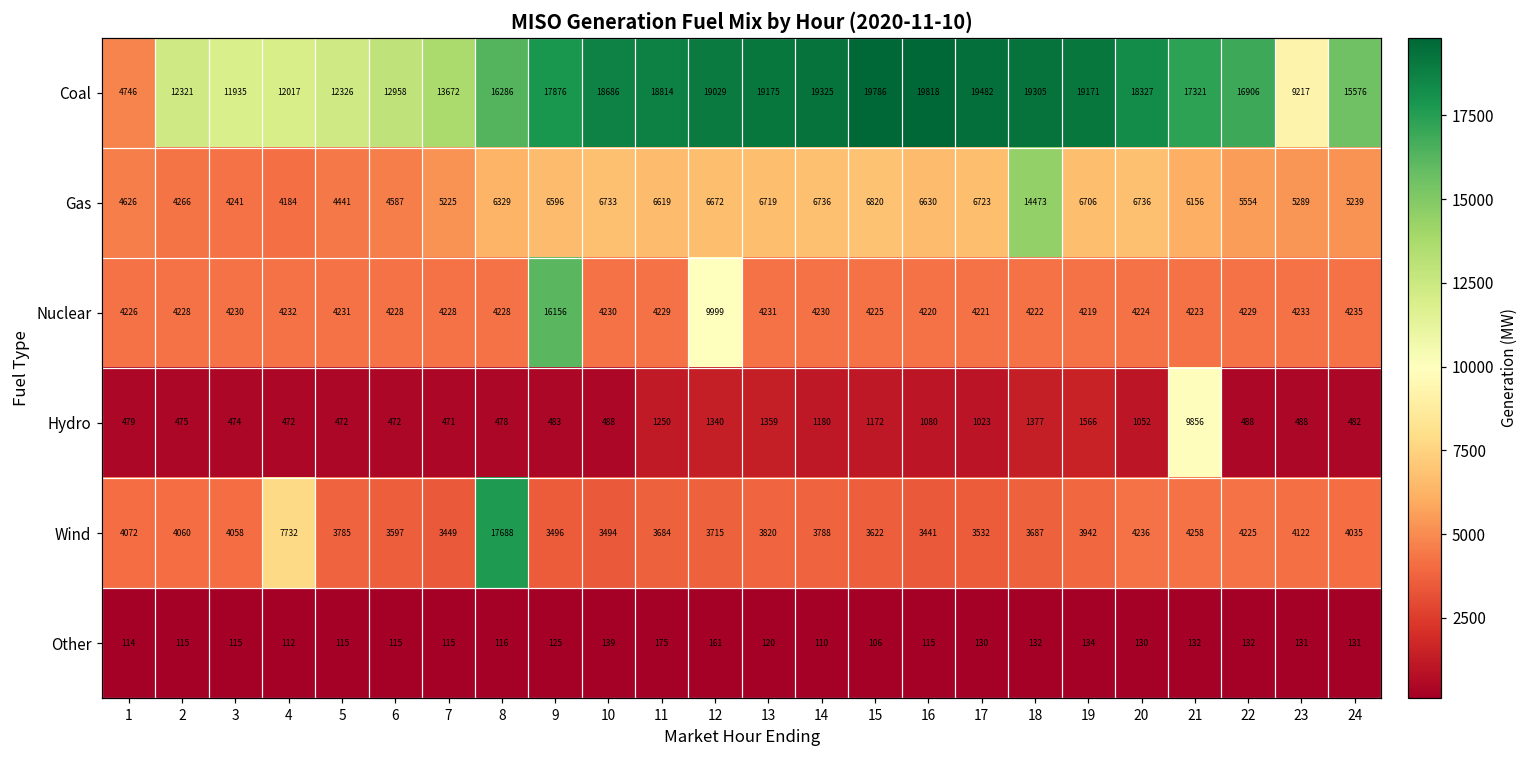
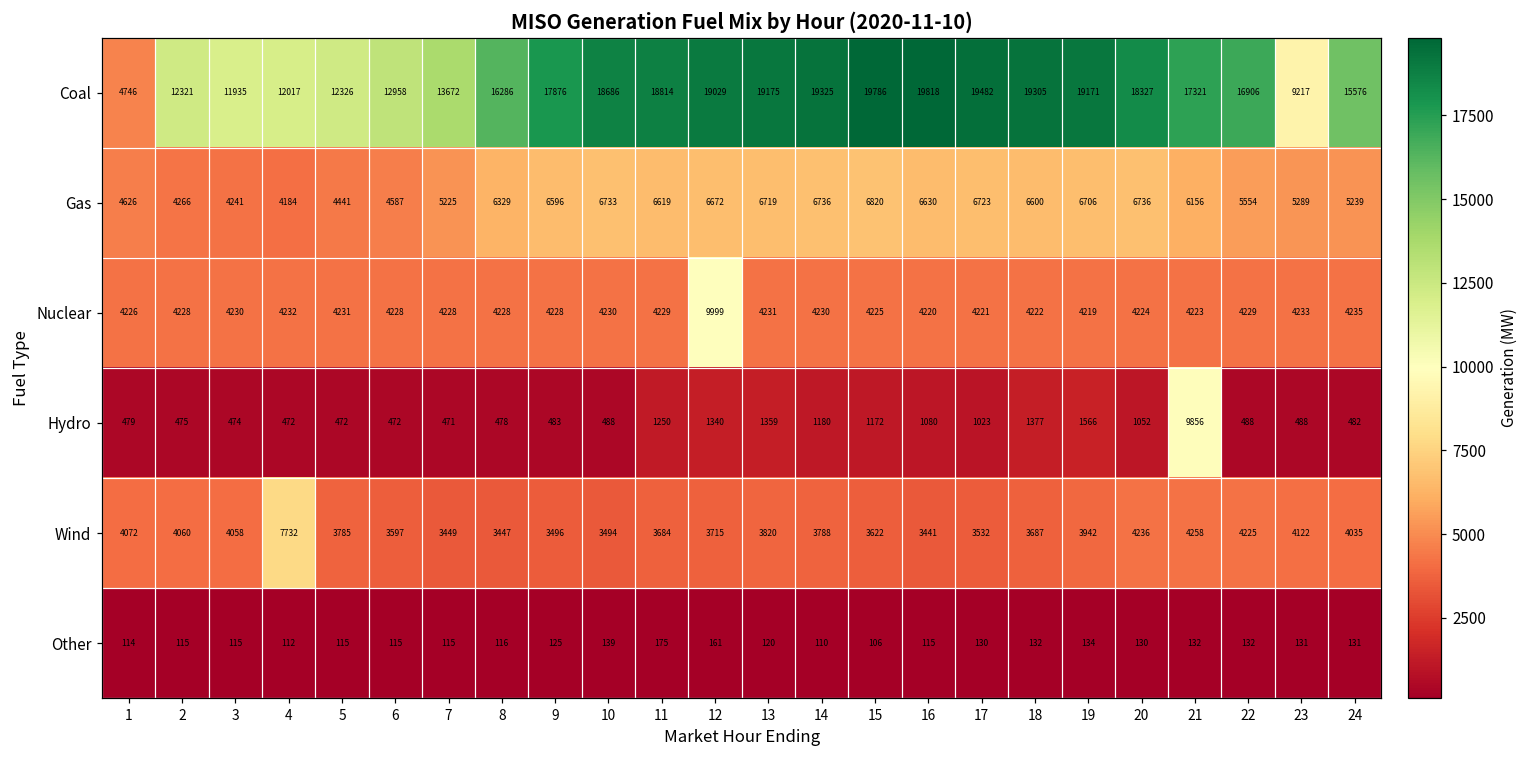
  {
    "Coal": {
      "1": 4746,
      "2": 12321,
      "3": 11935,
      "4": 12017,
      "5": 12326,
      "6": 12958,
      "7": 13672,
      "8": 16286,
      "9": 17876,
      "10": 18686,
      "11": 18814,
      "12": 19029,
      "13": 19175,
      "14": 19325,
      "15": 19786,
      "16": 19818,
      "17": 19482,
      "18": 19305,
      "19": 19171,
      "20": 18327,
      "21": 17321,
      "22": 16906,
      "23": 9217,
      "24": 15576
    },
    "Gas": {
      "1": 4626,
      "2": 4266,
      "3": 4241,
      "4": 4184,
      "5": 4441,
      "6": 4587,
      "7": 5225,
      "8": 6329,
      "9": 6596,
      "10": 6733,
      "11": 6619,
      "12": 6672,
      "13": 6719,
      "14": 6736,
      "15": 6820,
      "16": 6630,
      "17": 6723,
-     "18": 14473,
+     "18": 6600,
      "19": 6706,
      "20": 6736,
      "21": 6156,
      "22": 5554,
      "23": 5289,
      "24": 5239
    },
    "Nuclear": {
      "1": 4226,
      "2": 4228,
      "3": 4230,
      "4": 4232,
      "5": 4231,
      "6": 4228,
      "7": 4228,
      "8": 4228,
-     "9": 16156,
+     "9": 4228,
      "10": 4230,
      "11": 4229,
      "12": 9999,
      "13": 4231,
      "14": 4230,
      "15": 4225,
      "16": 4220,
      "17": 4221,
      "18": 4222,
      "19": 4219,
      "20": 4224,
      "21": 4223,
      "22": 4229,
      "23": 4233,
      "24": 4235
    },
    "Hydro": {
      "1": 479,
      "2": 475,
      "3": 474,
      "4": 472,
      "5": 472,
      "6": 472,
      "7": 471,
      "8": 478,
      "9": 483,
      "10": 488,
      "11": 1250,
      "12": 1340,
      "13": 1359,
      "14": 1180,
      "15": 1172,
      "16": 1080,
      "17": 1023,
      "18": 1377,
      "19": 1566,
      "20": 1052,
      "21": 9856,
      "22": 488,
      "23": 488,
      "24": 482
    },
    "Wind": {
      "1": 4072,
      "2": 4060,
      "3": 4058,
      "4": 7732,
      "5": 3785,
      "6": 3597,
      "7": 3449,
-     "8": 17688,
+     "8": 3447,
      "9": 3496,
      "10": 3494,
      "11": 3684,
      "12": 3715,
      "13": 3820,
      "14": 3788,
      "15": 3622,
      "16": 3441,
      "17": 3532,
      "18": 3687,
      "19": 3942,
      "20": 4236,
      "21": 4258,
      "22": 4225,
      "23": 4122,
      "24": 4035
    },
    "Other": {
      "1": 114,
      "2": 115,
      "3": 115,
      "4": 112,
      "5": 115,
      "6": 115,
      "7": 115,
      "8": 116,
      "9": 125,
      "10": 139,
      "11": 175,
      "12": 161,
      "13": 120,
      "14": 110,
      "15": 106,
      "16": 115,
      "17": 130,
      "18": 132,
      "19": 134,
      "20": 130,
      "21": 132,
      "22": 132,
      "23": 131,
      "24": 131
    }
  }
